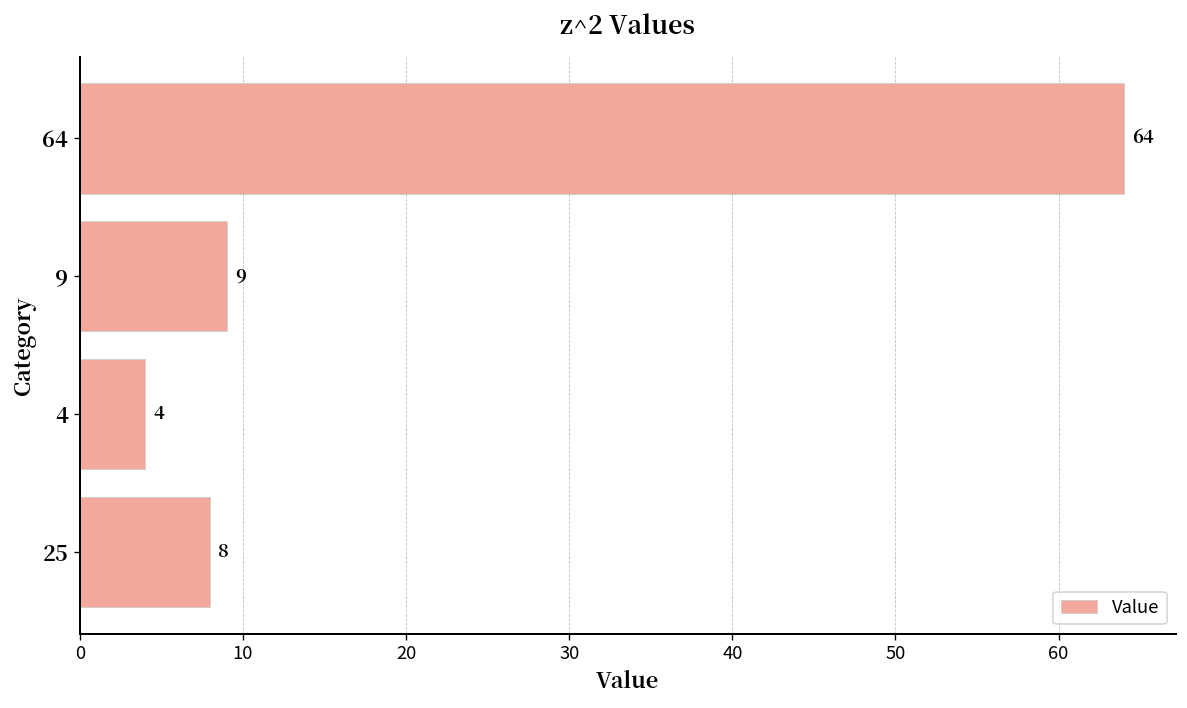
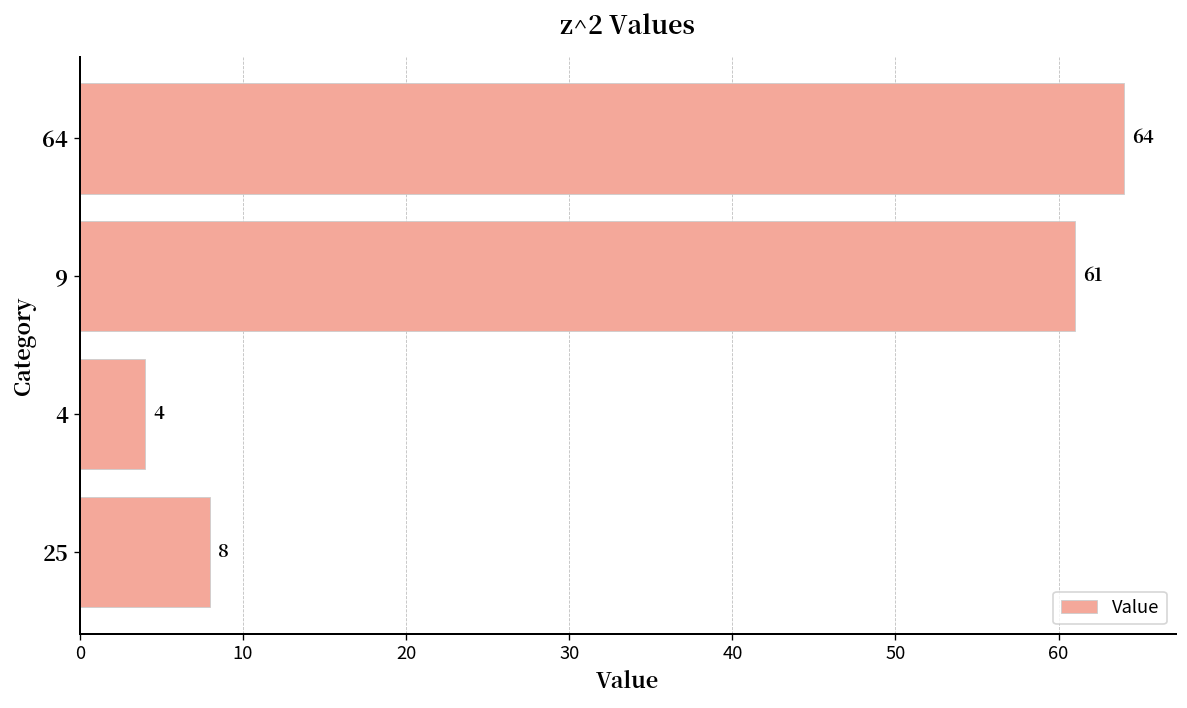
  {
    "64": 64,
-   "9": 9,
+   "9": 61,
    "4": 4,
    "25": 8
  }
